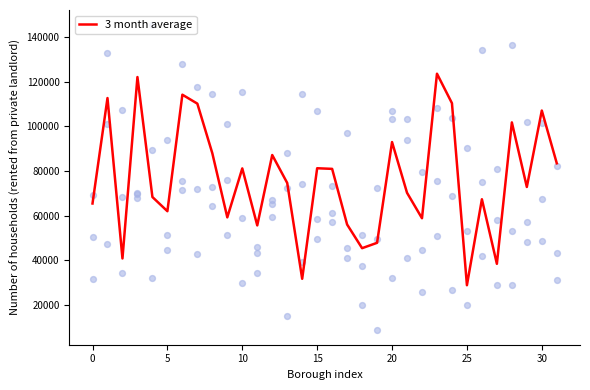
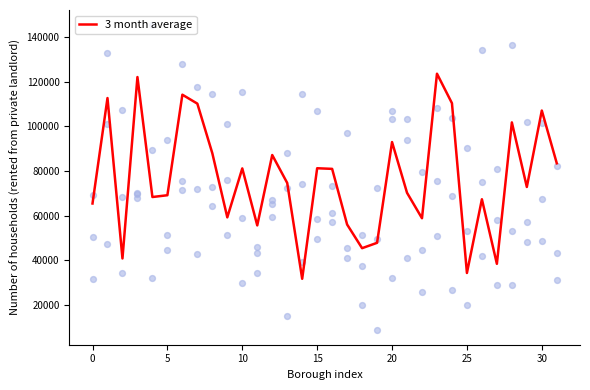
  {
    "3 month average": {
      "0": 66000,
-     "5": 62000,
+     "5": 69000,
      "10": 81000,
      "15": 81000,
      "20": 93000,
-     "25": 29000,
+     "25": 34000,
      "30": 107000
    }
  }
